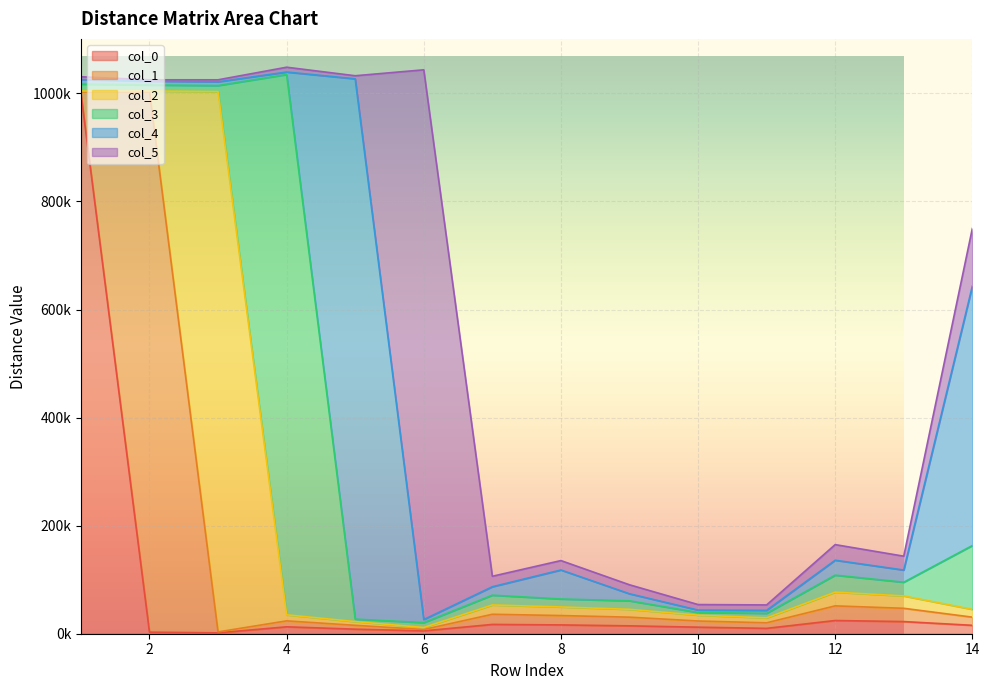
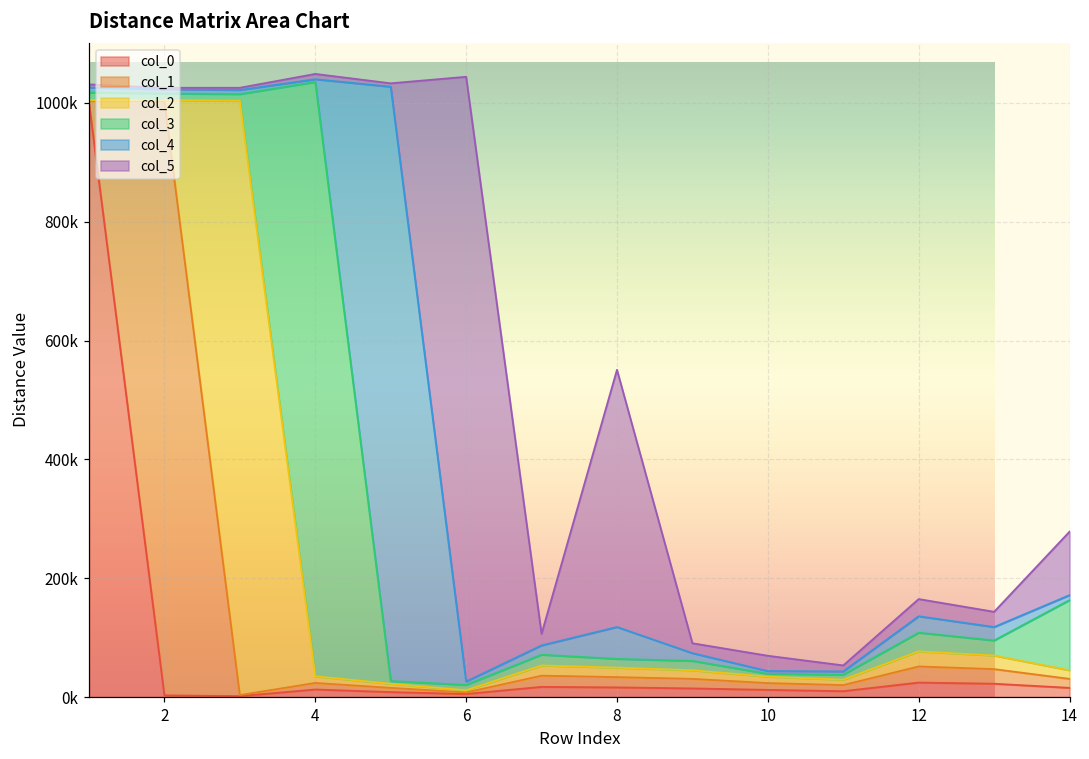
  {
    "col_3": {
      "6": 10000,
      "8": 10000,
      "12": 30000,
      "14": 120000
    },
    "col_4": {
      "6": 10000,
      "8": 50000,
      "12": 30000,
-     "14": 480000
+     "14": 10000
    },
    "col_5": {
      "4": 10000,
      "6": 1020000,
-     "8": 20000,
-     "10": 10000,
+     "8": 430000,
+     "10": 30000,
      "12": 30000,
      "14": 110000
    }
  }
